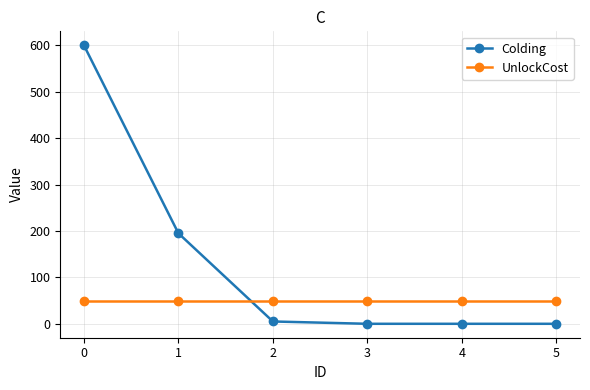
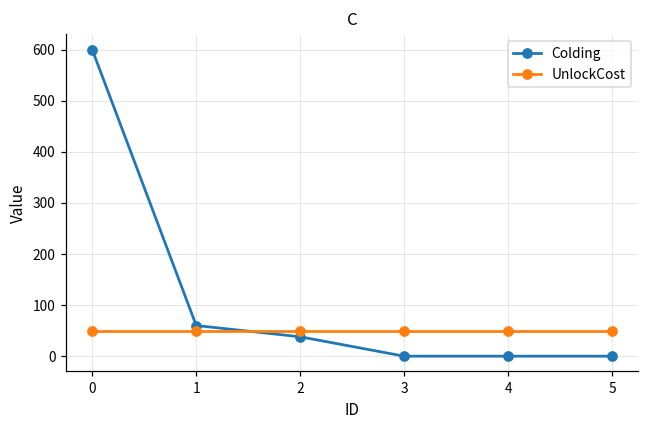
  {
    "Colding": {
      "0": 600,
-     "1": 200,
-     "2": 10,
+     "1": 60,
+     "2": 40,
      "3": 0,
      "4": 0,
      "5": 0
    },
    "UnlockCost": {
      "0": 50,
      "1": 50,
      "2": 50,
      "3": 50,
      "4": 50,
      "5": 50
    }
  }
